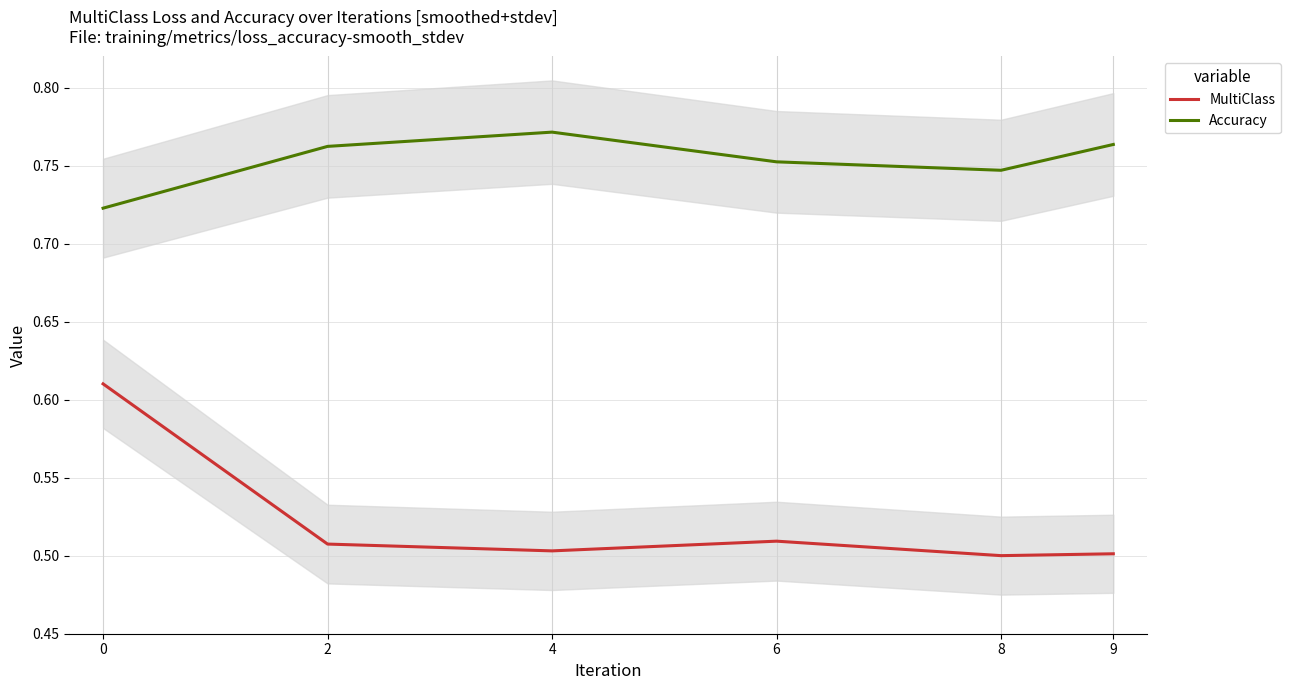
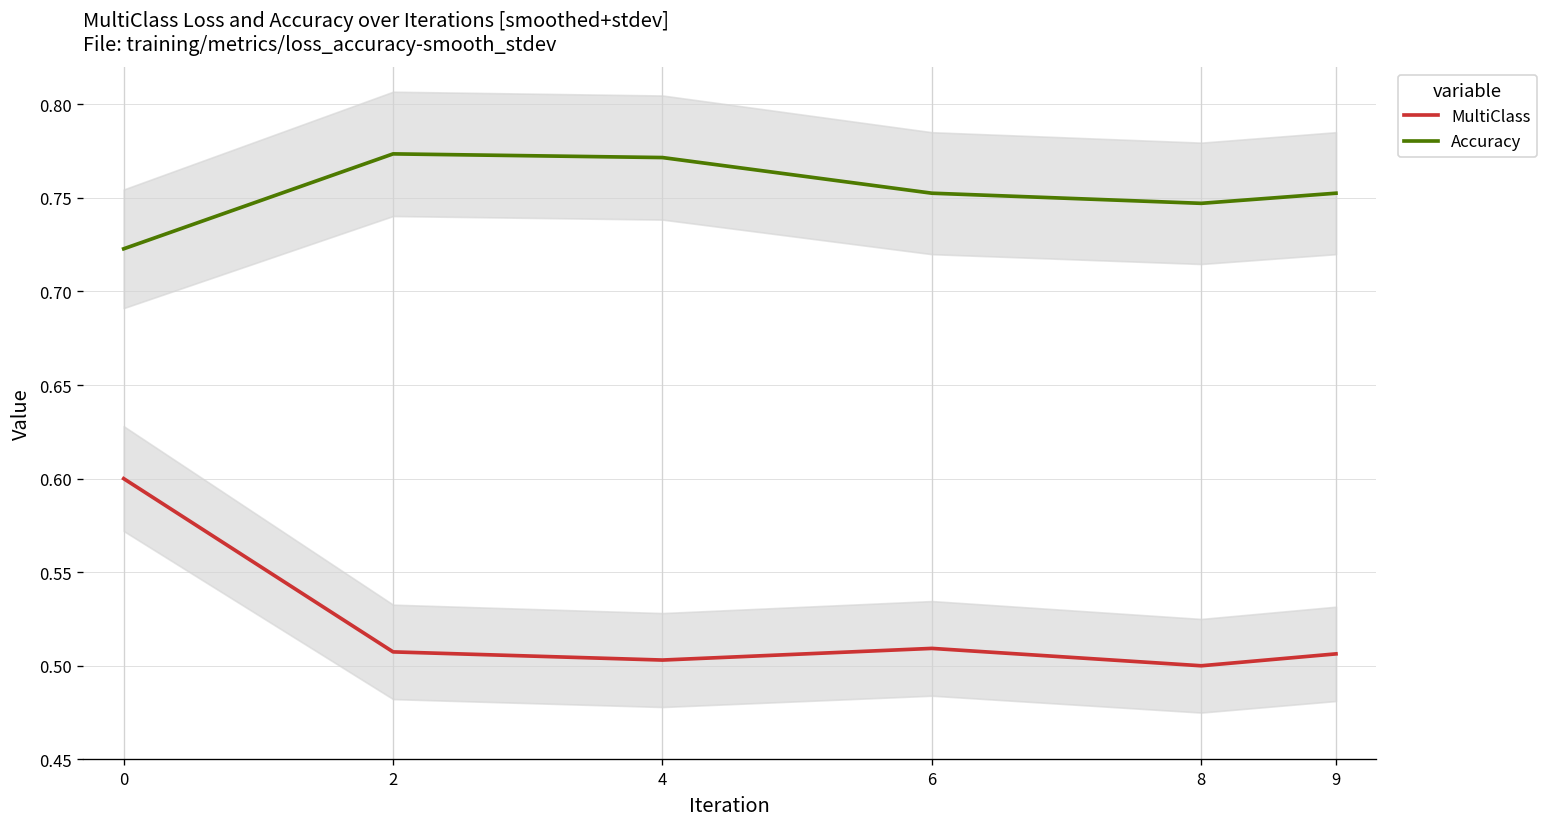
  {
    "MultiClass": {
-     "0": 0.610,
+     "0": 0.600,
      "2": 0.507,
      "4": 0.503,
      "6": 0.509,
      "8": 0.500,
-     "9": 0.501
+     "9": 0.506
    },
    "Accuracy": {
      "0": 0.723,
-     "2": 0.762,
+     "2": 0.773,
      "4": 0.772,
      "6": 0.752,
      "8": 0.747,
-     "9": 0.764
+     "9": 0.752
    }
  }
